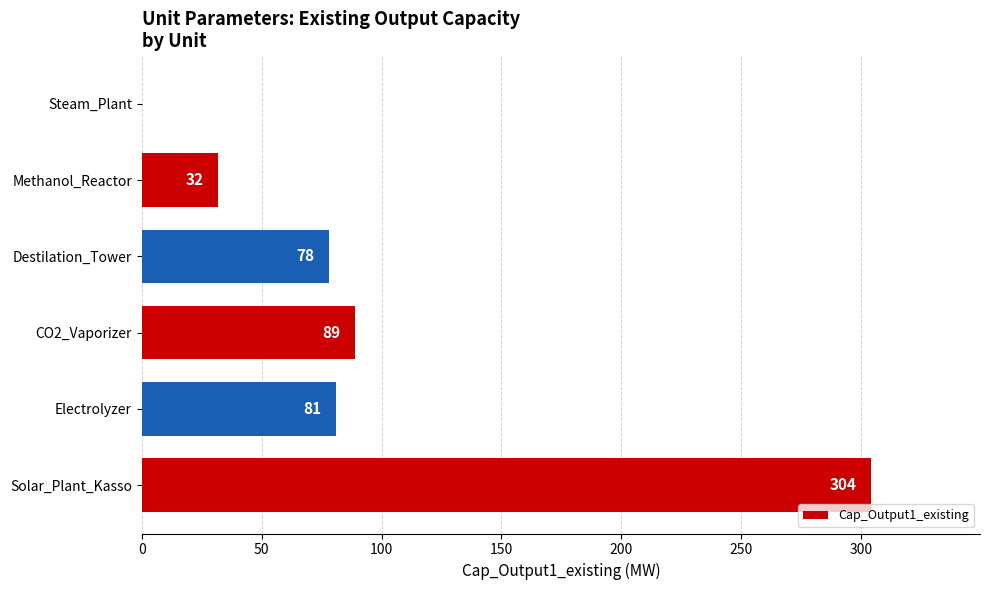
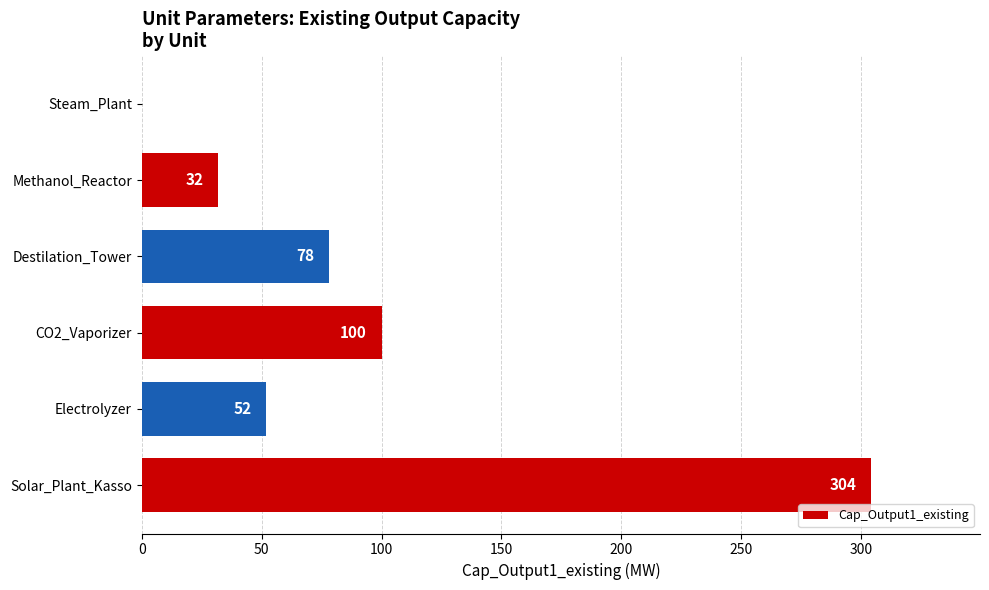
  {
    "Methanol_Reactor": 32,
    "Destilation_Tower": 78,
-   "CO2_Vaporizer": 89,
-   "Electrolyzer": 81,
+   "CO2_Vaporizer": 100,
+   "Electrolyzer": 52,
    "Solar_Plant_Kasso": 304
  }
